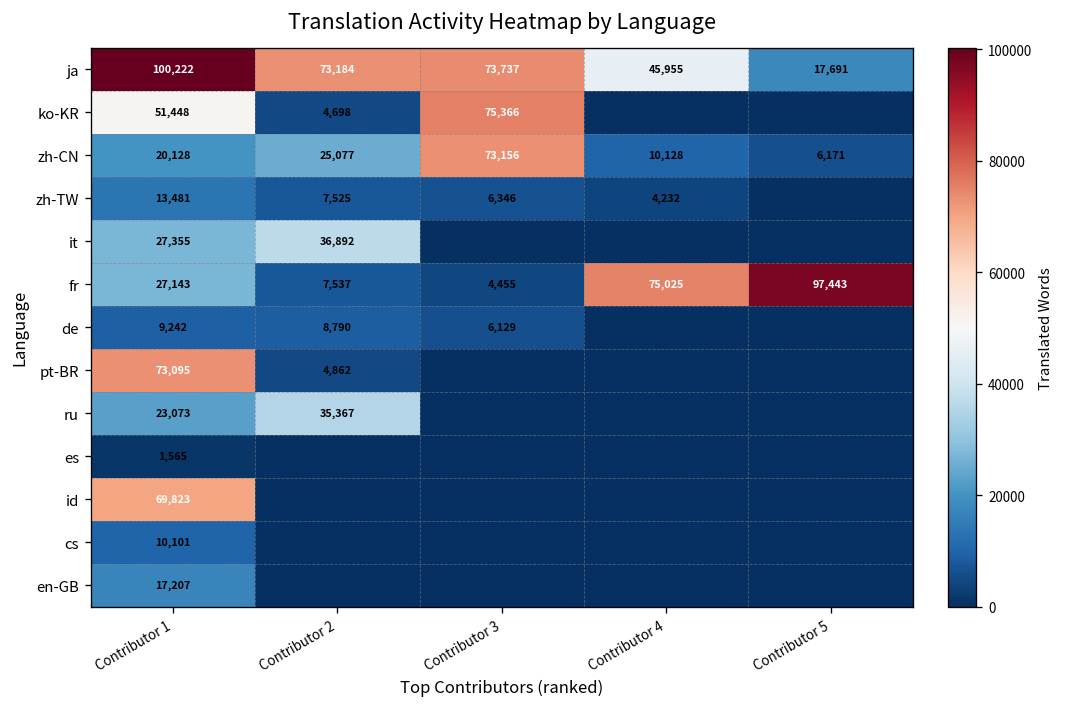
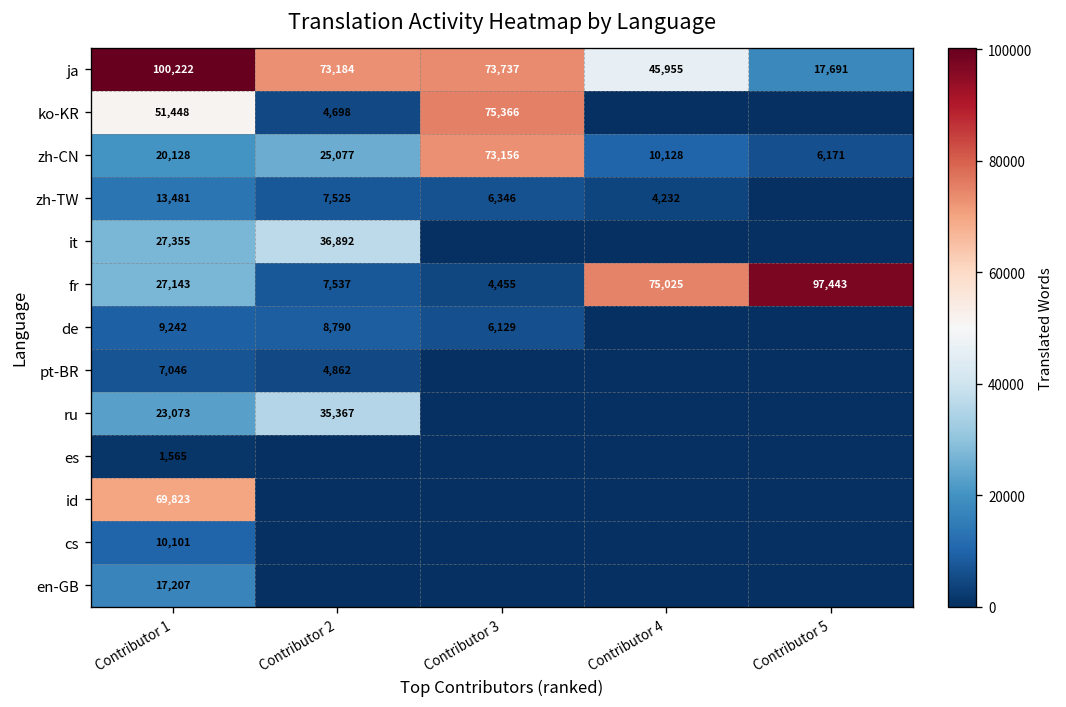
  {
    "ja": {
      "Contributor 1": "100,222",
      "Contributor 2": "73,184",
      "Contributor 3": "73,737",
      "Contributor 4": "45,955",
      "Contributor 5": "17,691"
    },
    "ko-KR": {
      "Contributor 1": "51,448",
      "Contributor 2": "4,698",
      "Contributor 3": "75,366"
    },
    "zh-CN": {
      "Contributor 1": "20,128",
      "Contributor 2": "25,077",
      "Contributor 3": "73,156",
      "Contributor 4": "10,128",
      "Contributor 5": "6,171"
    },
    "zh-TW": {
      "Contributor 1": "13,481",
      "Contributor 2": "7,525",
      "Contributor 3": "6,346",
      "Contributor 4": "4,232"
    },
    "it": {
      "Contributor 1": "27,355",
      "Contributor 2": "36,892"
    },
    "fr": {
      "Contributor 1": "27,143",
      "Contributor 2": "7,537",
      "Contributor 3": "4,455",
      "Contributor 4": "75,025",
      "Contributor 5": "97,443"
    },
    "de": {
      "Contributor 1": "9,242",
      "Contributor 2": "8,790",
      "Contributor 3": "6,129"
    },
    "pt-BR": {
-     "Contributor 1": "73,095",
+     "Contributor 1": "7,046",
      "Contributor 2": "4,862"
    },
    "ru": {
      "Contributor 1": "23,073",
      "Contributor 2": "35,367"
    },
    "es": {
      "Contributor 1": "1,565"
    },
    "id": {
      "Contributor 1": "69,823"
    },
    "cs": {
      "Contributor 1": "10,101"
    },
    "en-GB": {
      "Contributor 1": "17,207"
    }
  }
